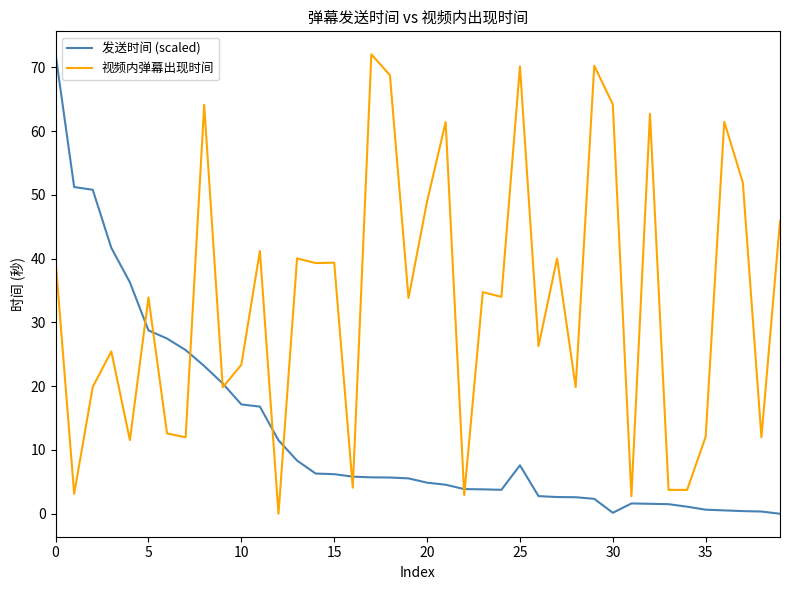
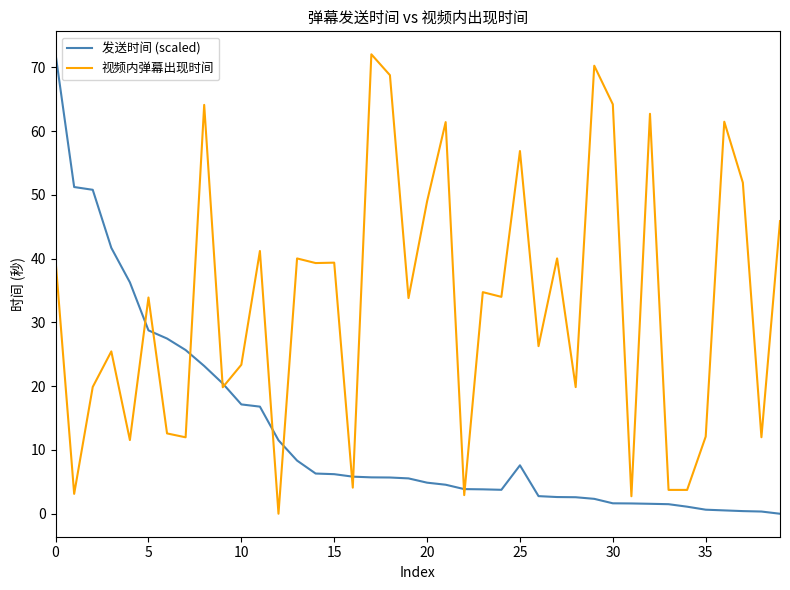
  {
    "发送时间 (scaled)": {
      "0": 72,
      "5": 29,
      "10": 17,
      "15": 6,
      "20": 5,
      "25": 8,
-     "30": 0,
+     "30": 2,
      "35": 1
    },
    "视频内弹幕出现时间": {
      "0": 40,
      "5": 34,
      "10": 23,
      "15": 39,
      "20": 49,
-     "25": 70,
+     "25": 57,
      "30": 64,
      "35": 12
    }
  }
